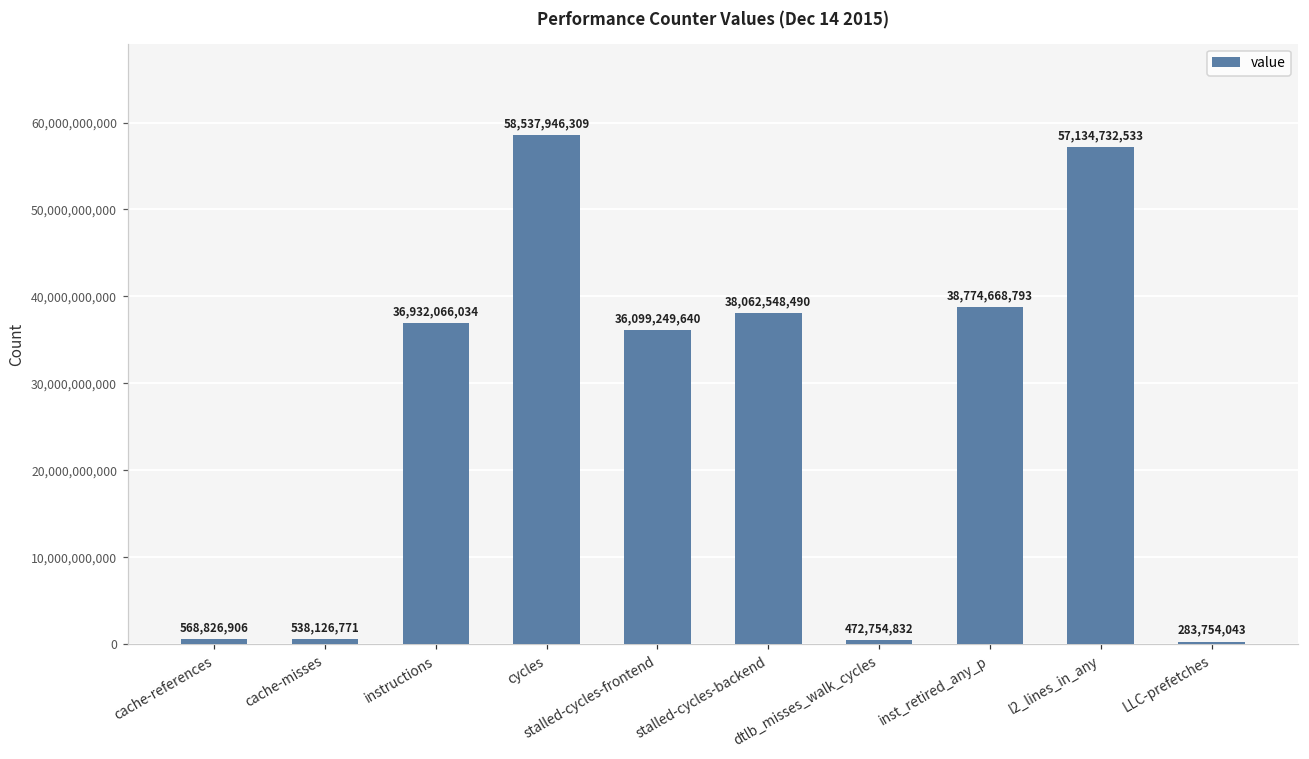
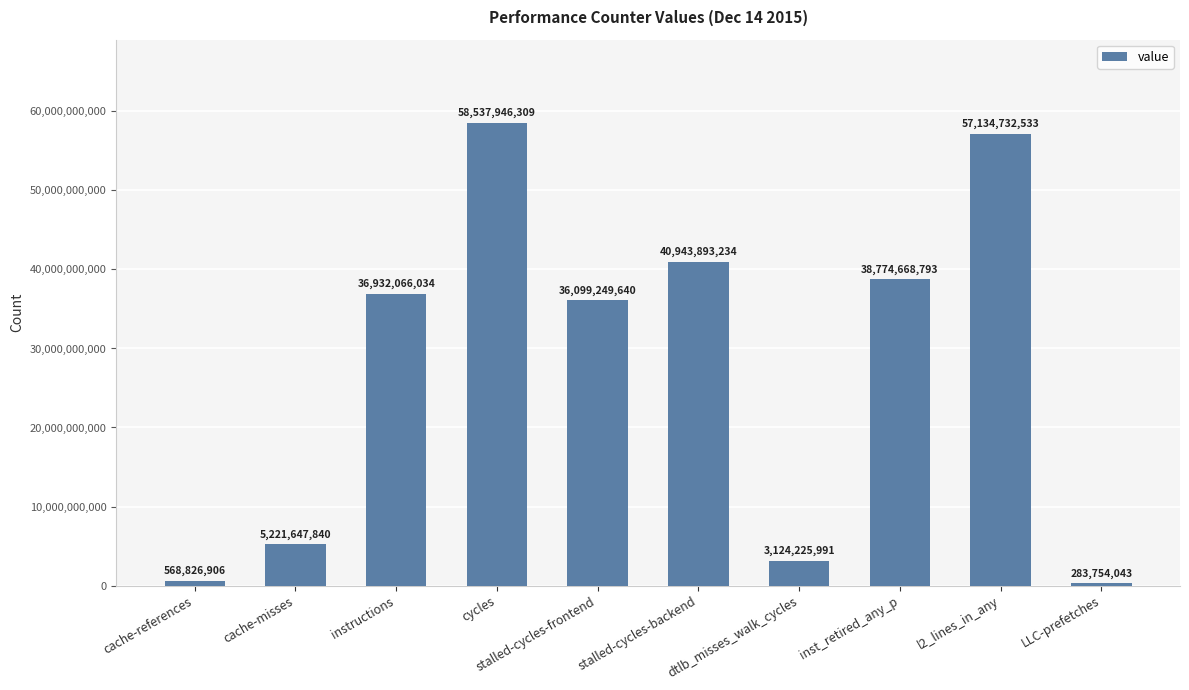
  {
    "cache-references": "568,826,906",
-   "cache-misses": "538,126,771",
+   "cache-misses": "5,221,647,840",
    "instructions": "36,932,066,034",
    "cycles": "58,537,946,309",
    "stalled-cycles-frontend": "36,099,249,640",
-   "stalled-cycles-backend": "38,062,548,490",
-   "dtlb_misses_walk_cycles": "472,754,832",
+   "stalled-cycles-backend": "40,943,893,234",
+   "dtlb_misses_walk_cycles": "3,124,225,991",
    "inst_retired_any_p": "38,774,668,793",
    "l2_lines_in_any": "57,134,732,533",
    "LLC-prefetches": "283,754,043"
  }
